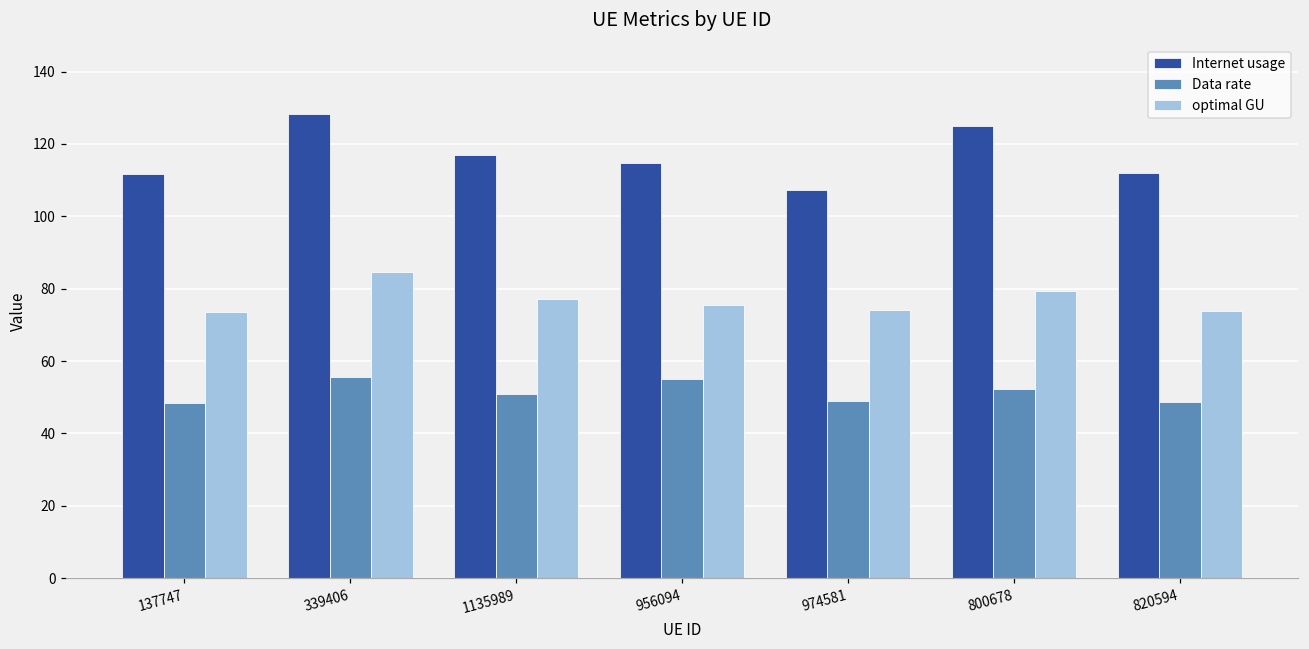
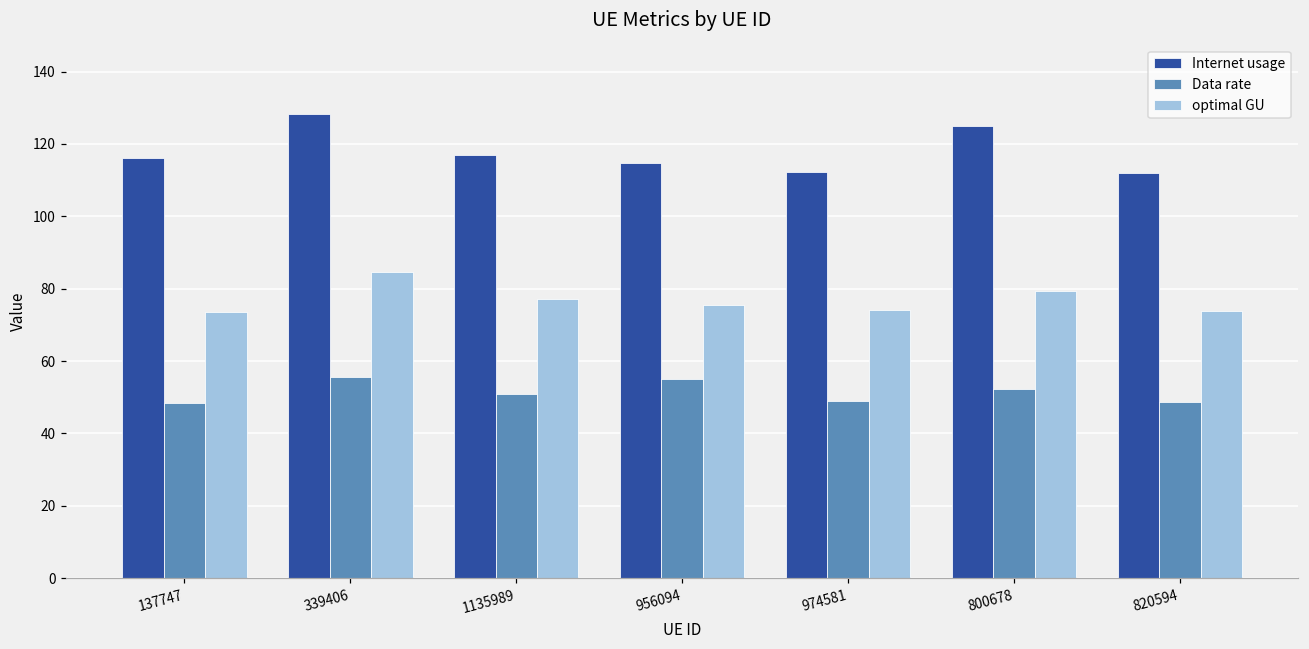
  {
    "Internet usage": {
-     "137747": 112,
+     "137747": 116,
      "339406": 128,
      "1135989": 117,
      "956094": 115,
-     "974581": 107,
+     "974581": 112,
      "800678": 125,
      "820594": 112
    },
    "Data rate": {
      "137747": 48,
      "339406": 56,
      "1135989": 51,
      "956094": 55,
      "974581": 49,
      "800678": 52,
      "820594": 49
    },
    "optimal GU": {
      "137747": 74,
      "339406": 85,
      "1135989": 77,
      "956094": 76,
      "974581": 74,
      "800678": 79,
      "820594": 74
    }
  }
